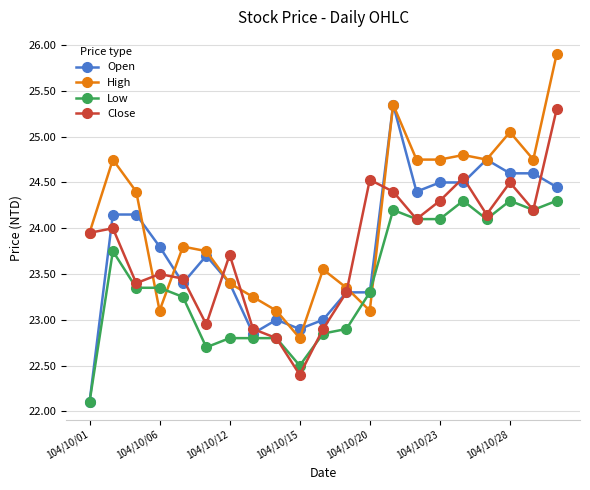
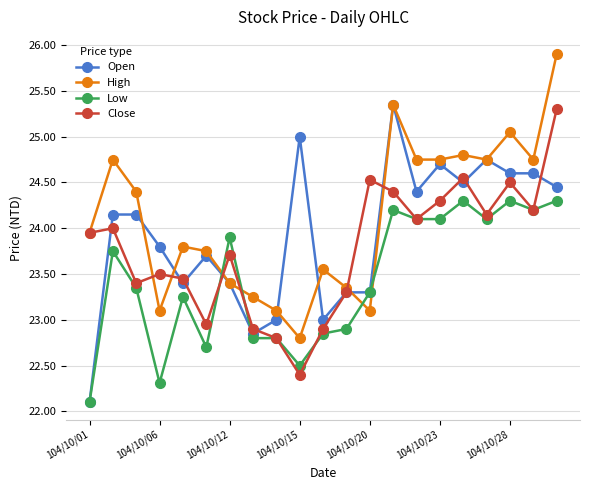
  {
    "Open": {
      "104/10/06": 23.8,
-     "104/10/15": 22.9,
-     "104/10/23": 24.5,
+     "104/10/15": 25.0,
+     "104/10/23": 24.7,
      "104/10/28": 24.6
    },
    "High": {
      "104/10/06": 23.1,
      "104/10/15": 22.8,
      "104/10/20": 23.1,
      "104/10/23": 24.8,
      "104/10/28": 25.1
    },
    "Low": {
-     "104/10/06": 23.4,
-     "104/10/12": 22.8,
+     "104/10/06": 22.3,
+     "104/10/12": 23.9,
      "104/10/15": 22.5,
      "104/10/23": 24.1,
      "104/10/28": 24.3
    },
    "Close": {
      "104/10/06": 23.5,
      "104/10/12": 23.7,
      "104/10/15": 22.4,
      "104/10/20": 24.5,
      "104/10/23": 24.3,
      "104/10/28": 24.5
    }
  }
